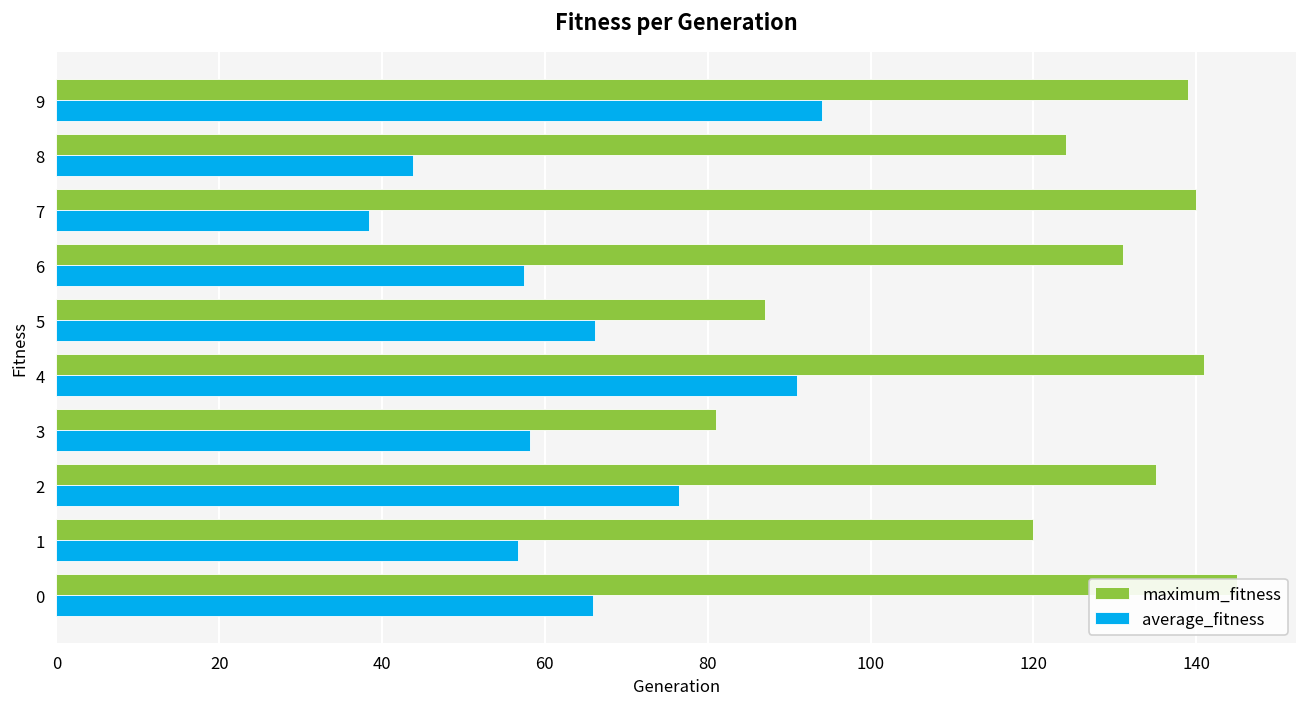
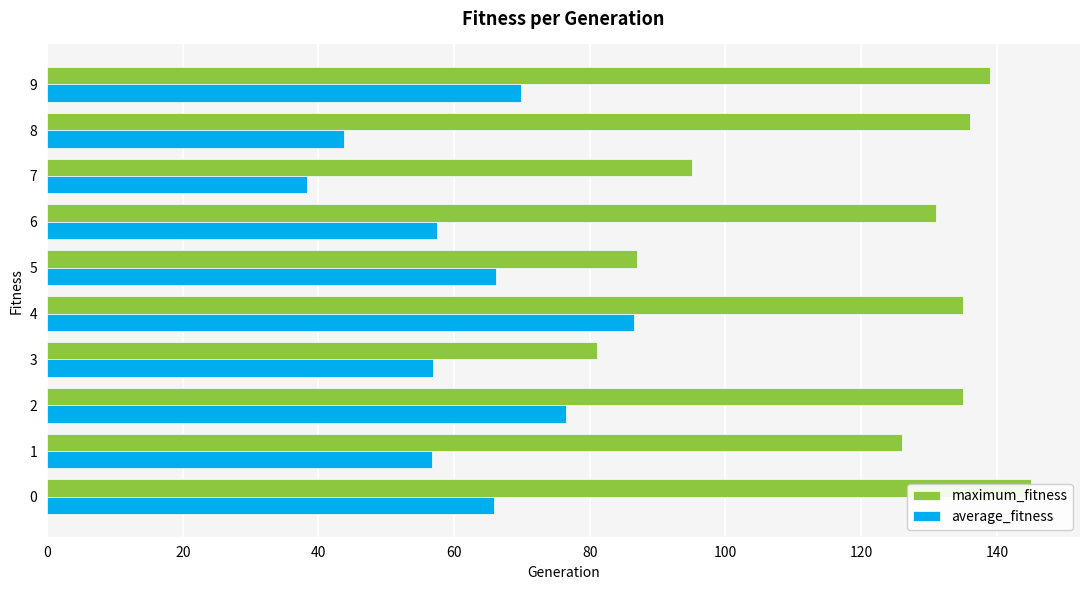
  {
    "maximum_fitness": {
      "9": 139,
-     "8": 124,
-     "7": 140,
+     "8": 136,
+     "7": 95,
      "6": 131,
      "5": 87,
-     "4": 141,
+     "4": 135,
      "3": 81,
      "2": 135,
-     "1": 120
+     "1": 126
    },
    "average_fitness": {
-     "9": 94,
+     "9": 70,
      "8": 44,
      "7": 38,
      "6": 57,
      "5": 66,
-     "4": 91,
-     "3": 58,
+     "4": 87,
+     "3": 57,
      "2": 76,
      "1": 57,
      "0": 66
    }
  }
